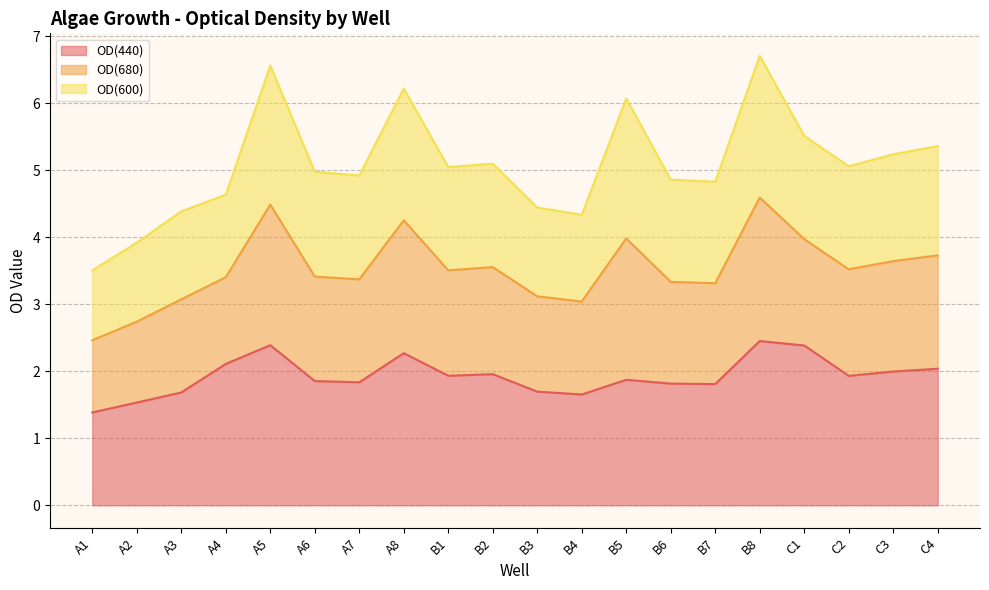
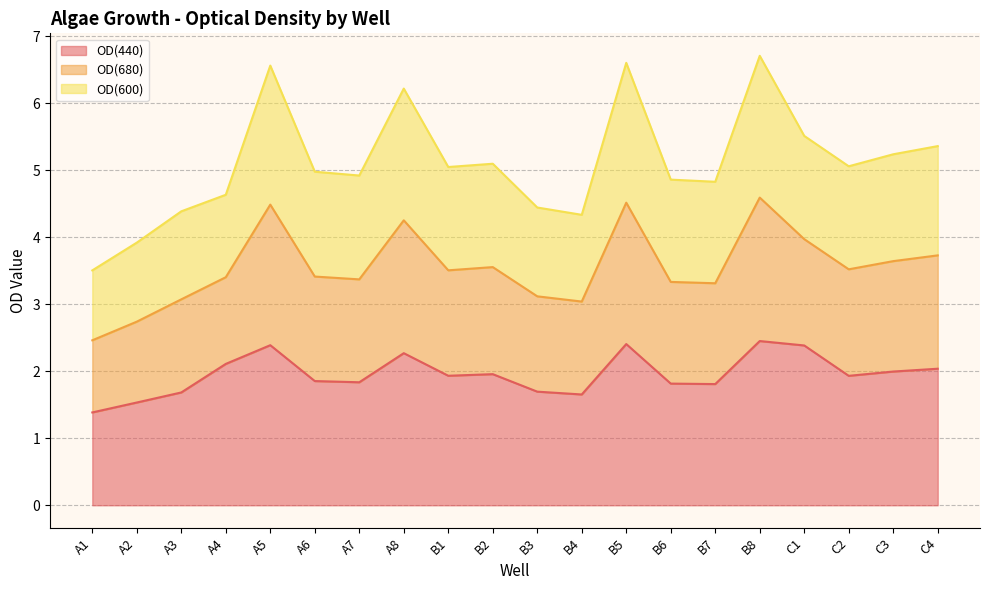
  {
    "OD(440)": {
      "A1": 1.4,
      "A2": 1.5,
      "A3": 1.7,
      "A4": 2.1,
      "A5": 2.4,
      "A6": 1.9,
      "A7": 1.8,
      "A8": 2.3,
      "B1": 1.9,
      "B2": 2.0,
      "B3": 1.7,
      "B4": 1.7,
-     "B5": 1.9,
+     "B5": 2.4,
      "B6": 1.8,
      "B7": 1.8,
      "B8": 2.5,
      "C1": 2.4,
      "C2": 1.9,
      "C3": 2.0,
      "C4": 2.0
    }
  }
